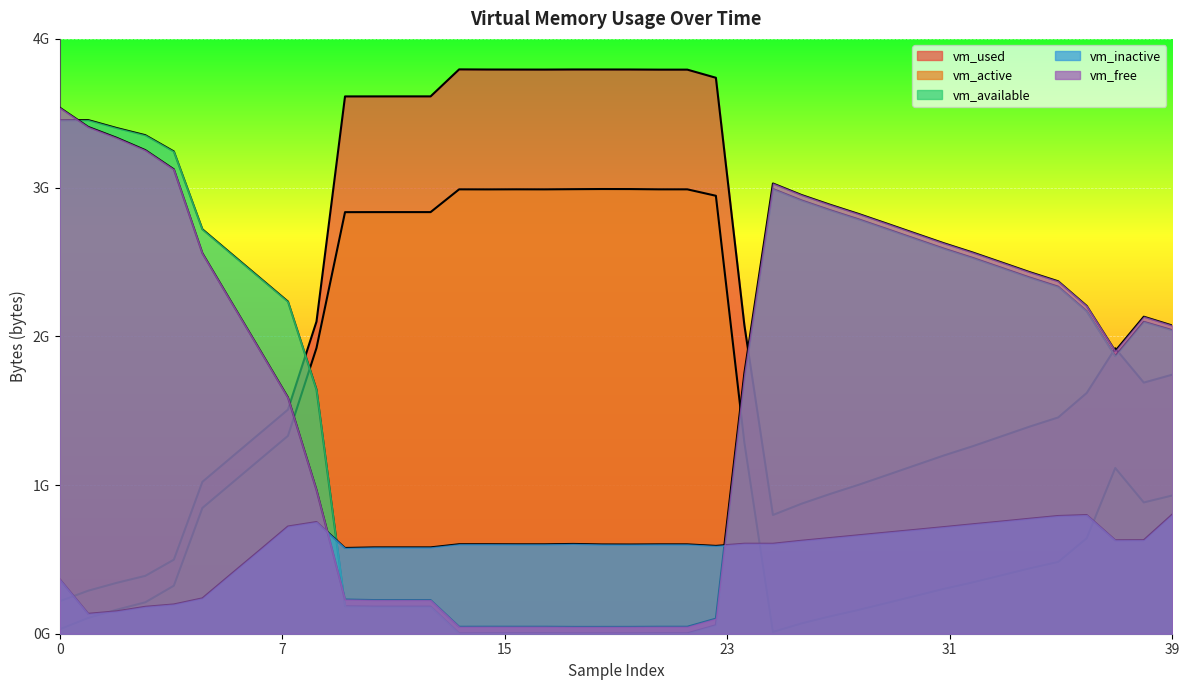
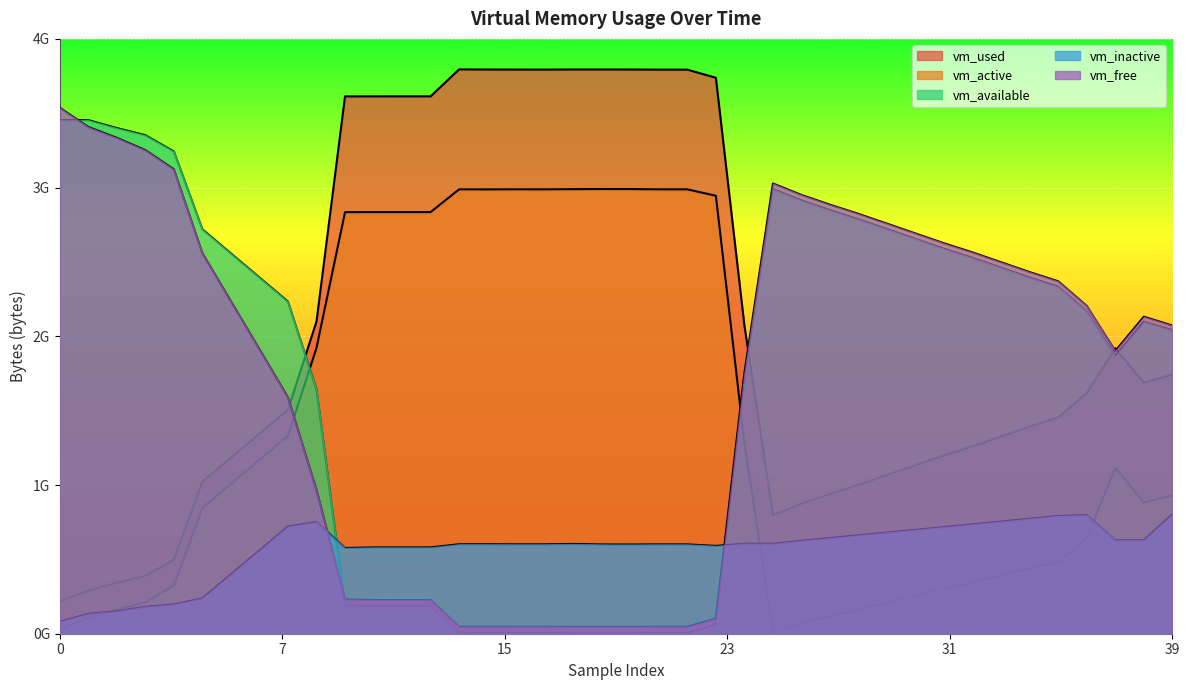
  {
    "vm_available": {
      "0": 3450000000,
      "39": 2040000000
    },
    "vm_inactive": {
-     "0": 370000000,
+     "0": 80000000,
      "39": 800000000
    },
    "vm_free": {
      "0": 3540000000,
      "39": 2070000000
    }
  }
